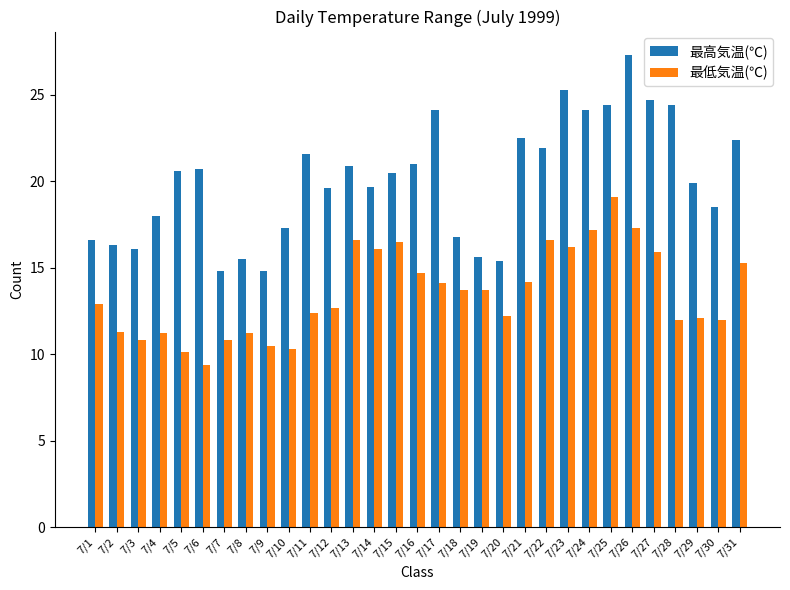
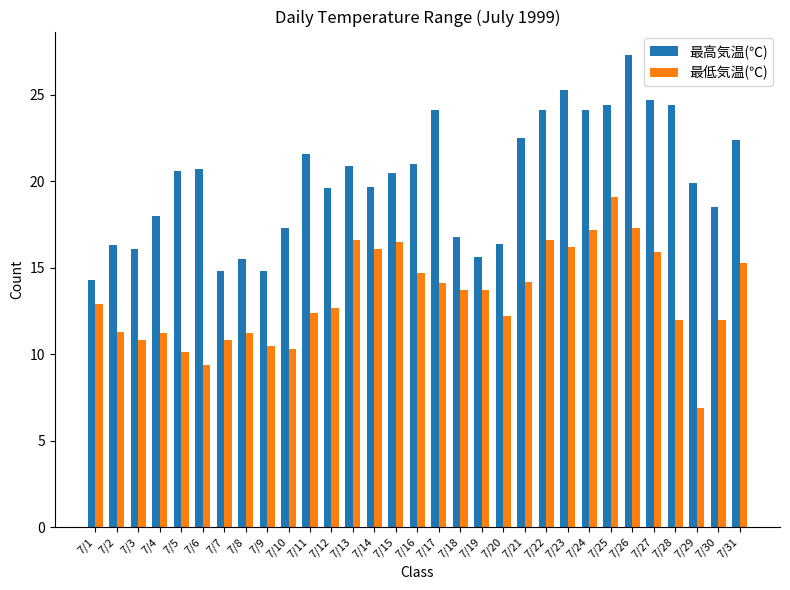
  {
    "最高気温(℃)": {
-     "7/1": 16.6,
+     "7/1": 14.3,
      "7/2": 16.3,
      "7/3": 16.1,
      "7/4": 18.0,
      "7/5": 20.6,
      "7/6": 20.7,
      "7/7": 14.8,
      "7/8": 15.5,
      "7/9": 14.8,
      "7/10": 17.3,
      "7/11": 21.6,
      "7/12": 19.6,
      "7/13": 20.9,
      "7/14": 19.7,
      "7/15": 20.5,
      "7/16": 21.0,
      "7/17": 24.1,
      "7/18": 16.8,
      "7/19": 15.6,
-     "7/20": 15.4,
+     "7/20": 16.4,
      "7/21": 22.5,
-     "7/22": 21.9,
+     "7/22": 24.1,
      "7/23": 25.3,
      "7/24": 24.1,
      "7/25": 24.4,
      "7/26": 27.3,
      "7/27": 24.7,
      "7/28": 24.4,
      "7/29": 19.9,
      "7/30": 18.5,
      "7/31": 22.4
    },
    "最低気温(℃)": {
      "7/1": 12.9,
      "7/2": 11.3,
      "7/3": 10.8,
      "7/4": 11.2,
      "7/5": 10.1,
      "7/6": 9.4,
      "7/7": 10.8,
      "7/8": 11.2,
      "7/9": 10.5,
      "7/10": 10.3,
      "7/11": 12.4,
      "7/12": 12.7,
      "7/13": 16.6,
      "7/14": 16.1,
      "7/15": 16.5,
      "7/16": 14.7,
      "7/17": 14.1,
      "7/18": 13.7,
      "7/19": 13.7,
      "7/20": 12.2,
      "7/21": 14.2,
      "7/22": 16.6,
      "7/23": 16.2,
      "7/24": 17.2,
      "7/25": 19.1,
      "7/26": 17.3,
      "7/27": 15.9,
      "7/28": 12.0,
-     "7/29": 12.1,
+     "7/29": 6.9,
      "7/30": 12.0,
      "7/31": 15.3
    }
  }
